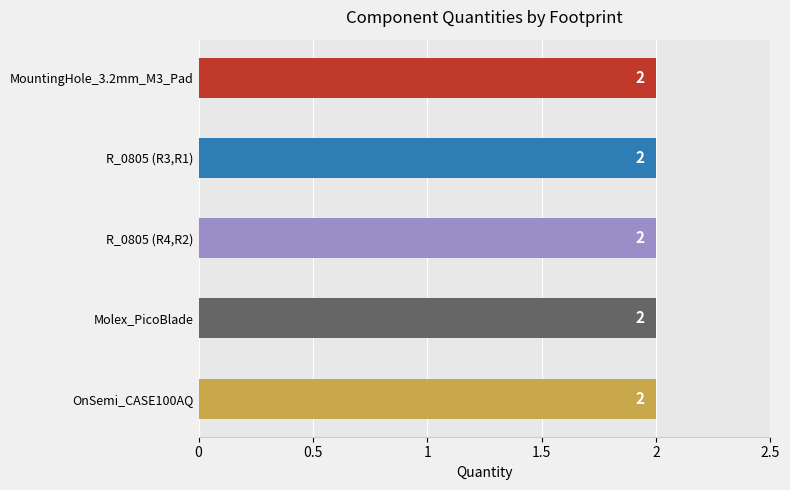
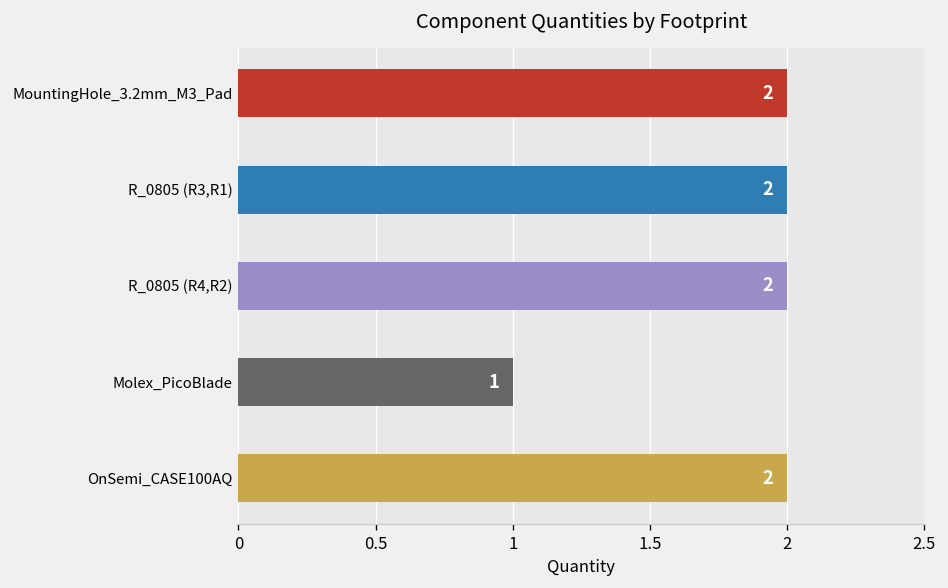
  {
    "MountingHole_3.2mm_M3_Pad": 2,
    "R_0805 (R3,R1)": 2,
    "R_0805 (R4,R2)": 2,
-   "Molex_PicoBlade": 2,
+   "Molex_PicoBlade": 1,
    "OnSemi_CASE100AQ": 2
  }
